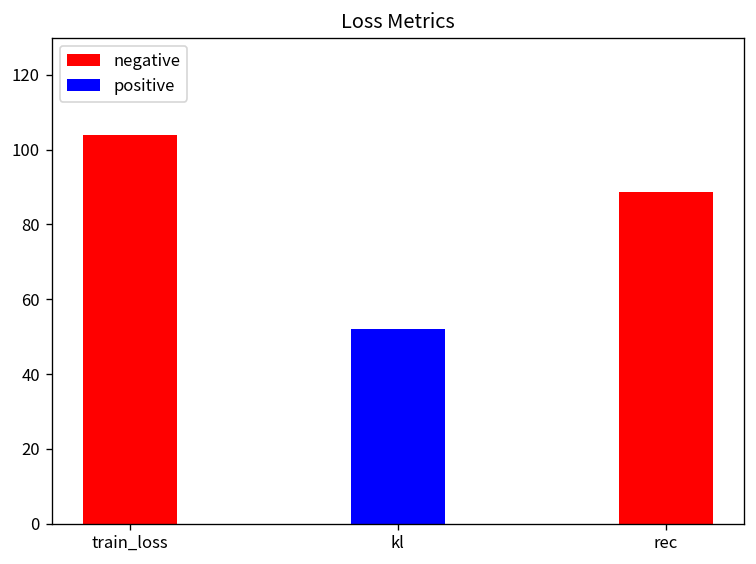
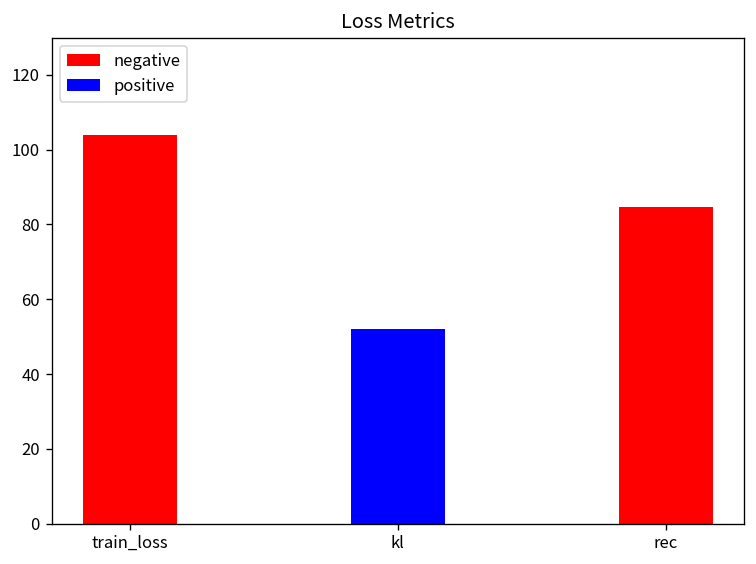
  {
    "train_loss": 104,
    "kl": 52,
-   "rec": 89
+   "rec": 85
  }
